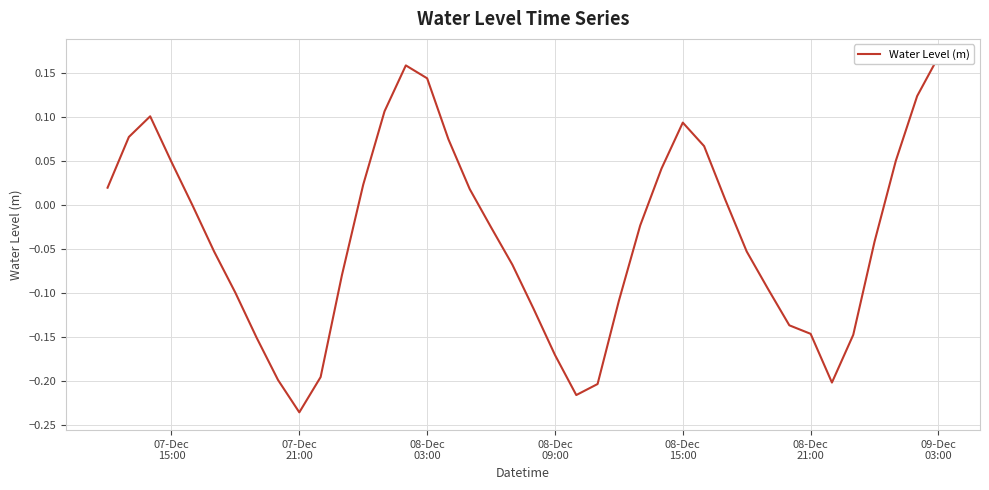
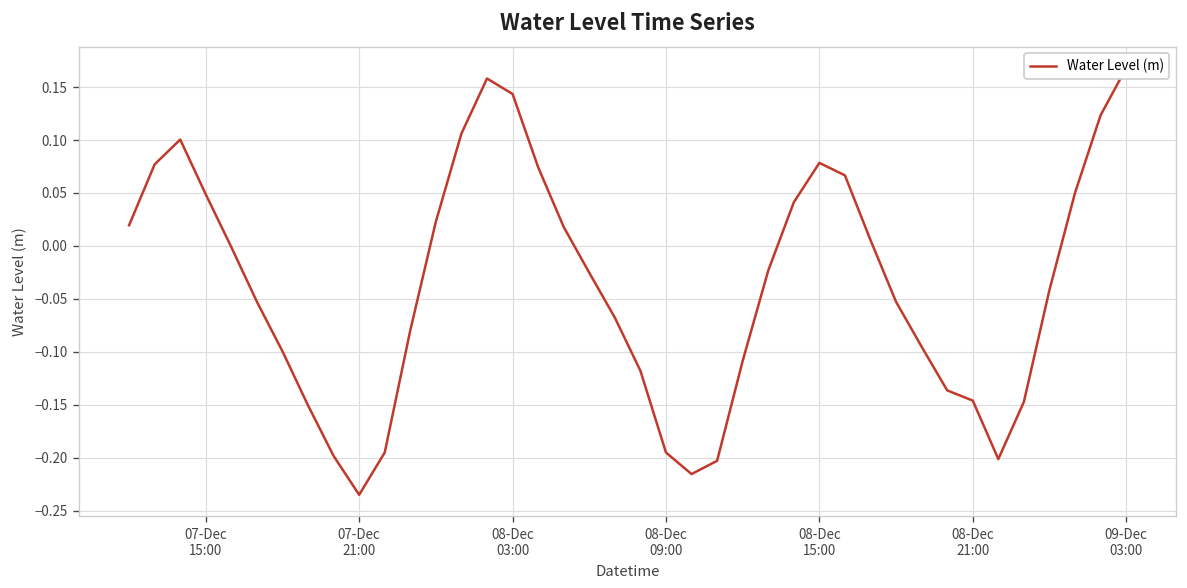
  {
    "07-Dec 15:00": 0.05,
    "07-Dec 21:00": -0.24,
    "08-Dec 03:00": 0.14,
-   "08-Dec 09:00": -0.17,
-   "08-Dec 15:00": 0.09,
+   "08-Dec 09:00": -0.20,
+   "08-Dec 15:00": 0.08,
    "08-Dec 21:00": -0.15
  }
